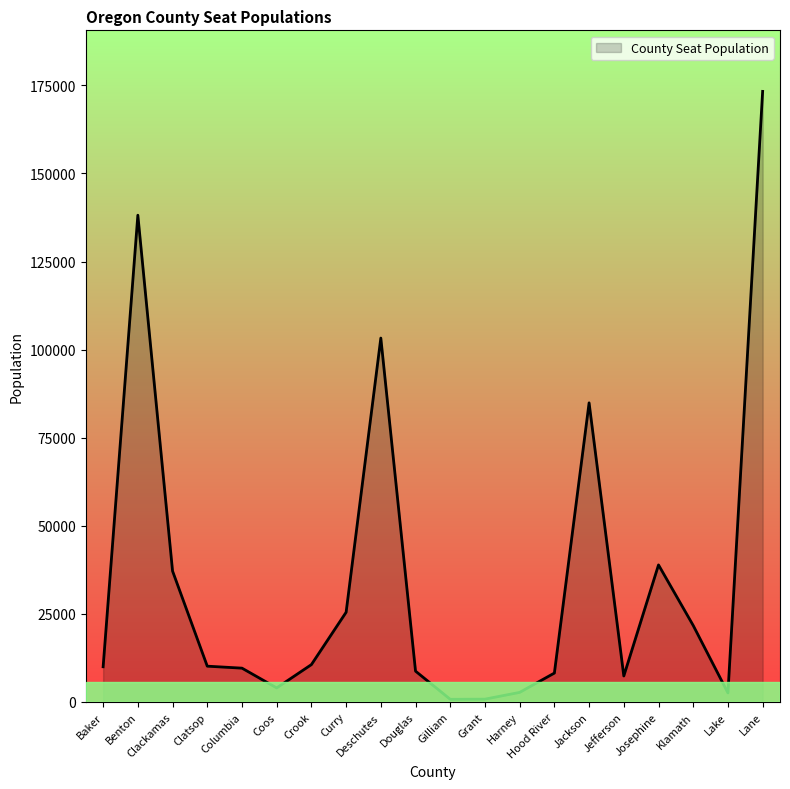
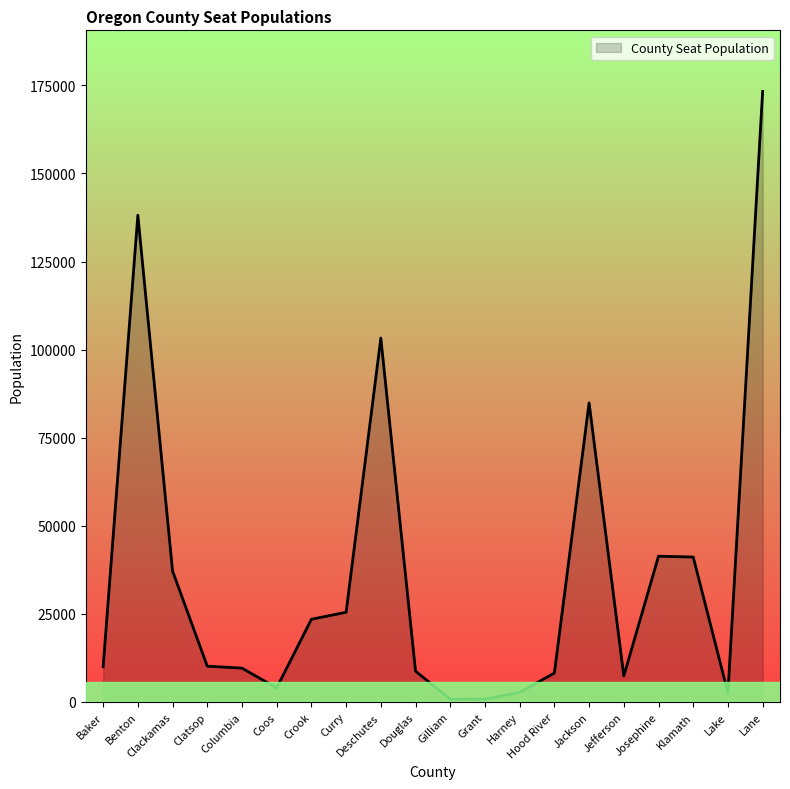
  {
    "Baker": 10000,
    "Benton": 138000,
    "Clackamas": 37000,
    "Clatsop": 10000,
    "Columbia": 10000,
-   "Crook": 11000,
+   "Crook": 23000,
    "Curry": 25000,
    "Deschutes": 103000,
    "Douglas": 9000,
    "Hood River": 8000,
    "Jackson": 85000,
    "Jefferson": 7000,
-   "Josephine": 39000,
-   "Klamath": 22000,
+   "Josephine": 41000,
+   "Klamath": 41000,
    "Lane": 173000
  }
